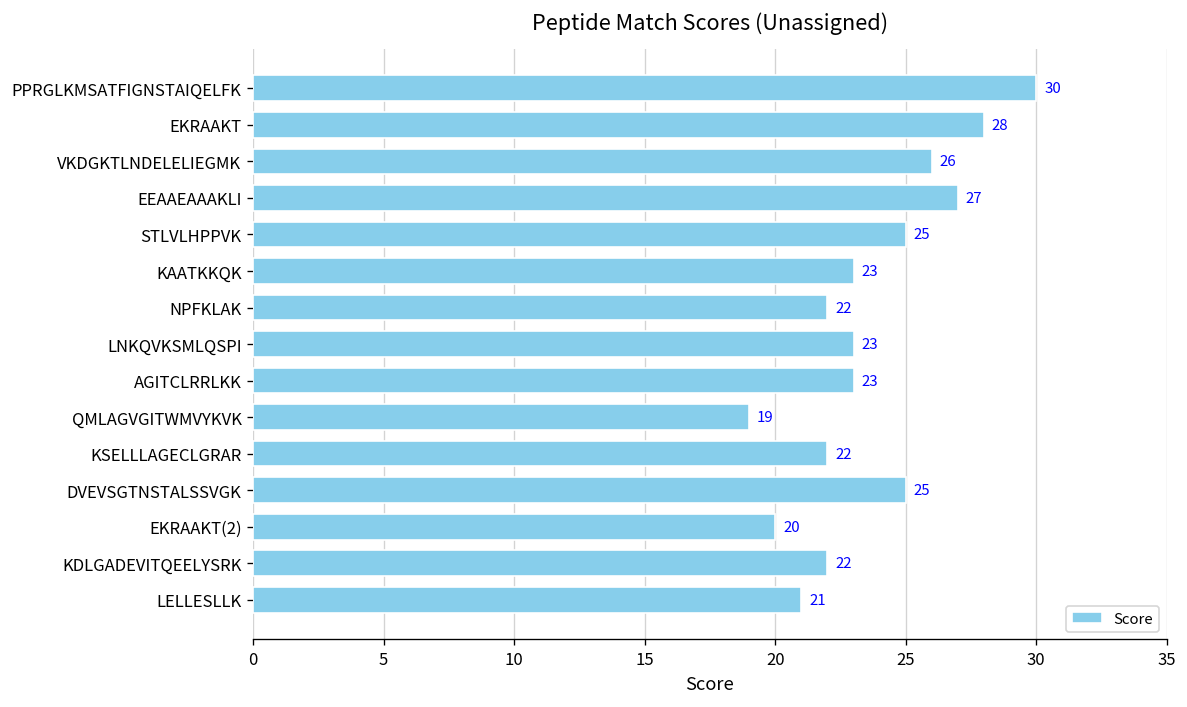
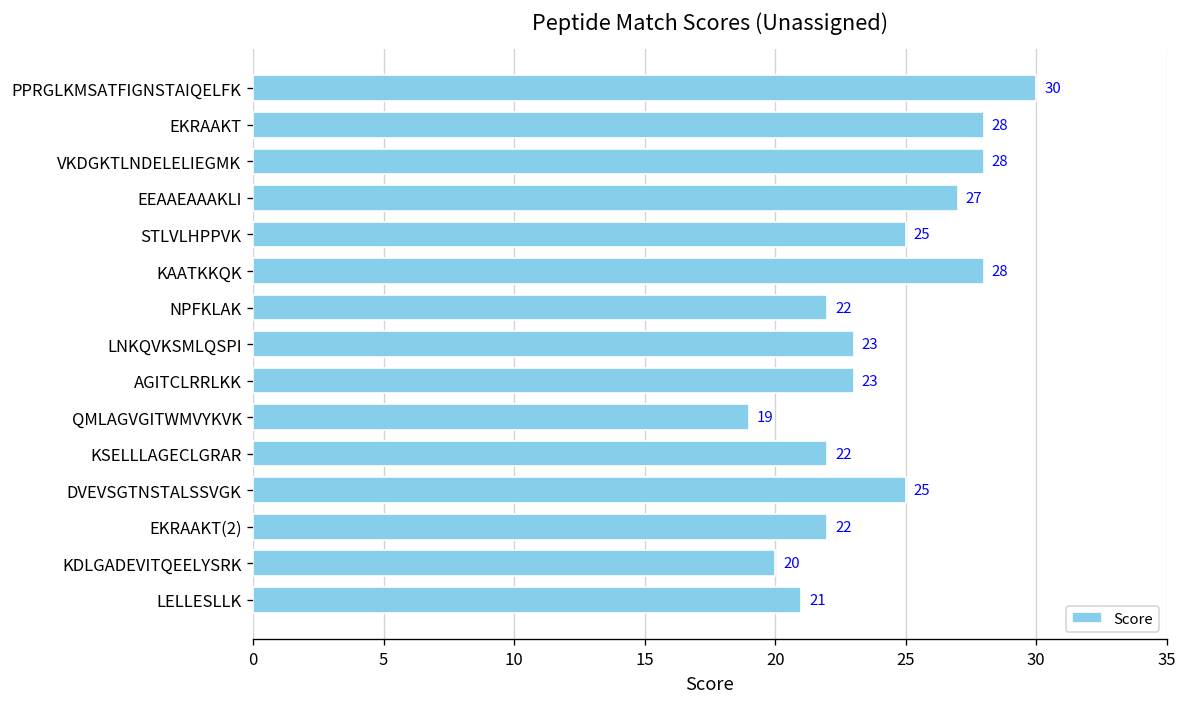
  {
    "PPRGLKMSATFIGNSTAIQELFK": 30,
    "EKRAAKT": 28,
-   "VKDGKTLNDELELIEGMK": 26,
+   "VKDGKTLNDELELIEGMK": 28,
    "EEAAEAAAKLI": 27,
    "STLVLHPPVK": 25,
-   "KAATKKQK": 23,
+   "KAATKKQK": 28,
    "NPFKLAK": 22,
    "LNKQVKSMLQSPI": 23,
    "AGITCLRRLKK": 23,
    "QMLAGVGITWMVYKVK": 19,
    "KSELLLAGECLGRAR": 22,
    "DVEVSGTNSTALSSVGK": 25,
-   "EKRAAKT(2)": 20,
-   "KDLGADEVITQEELYSRK": 22,
+   "EKRAAKT(2)": 22,
+   "KDLGADEVITQEELYSRK": 20,
    "LELLESLLK": 21
  }
